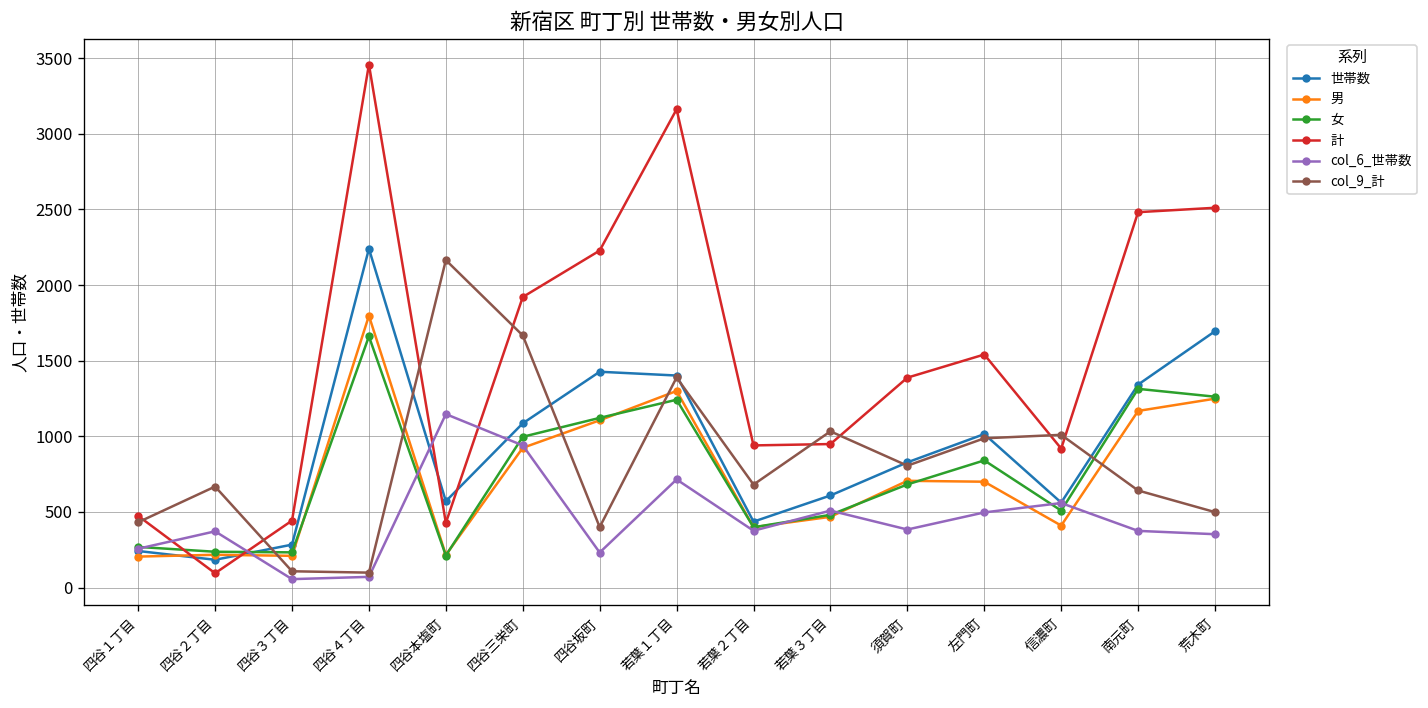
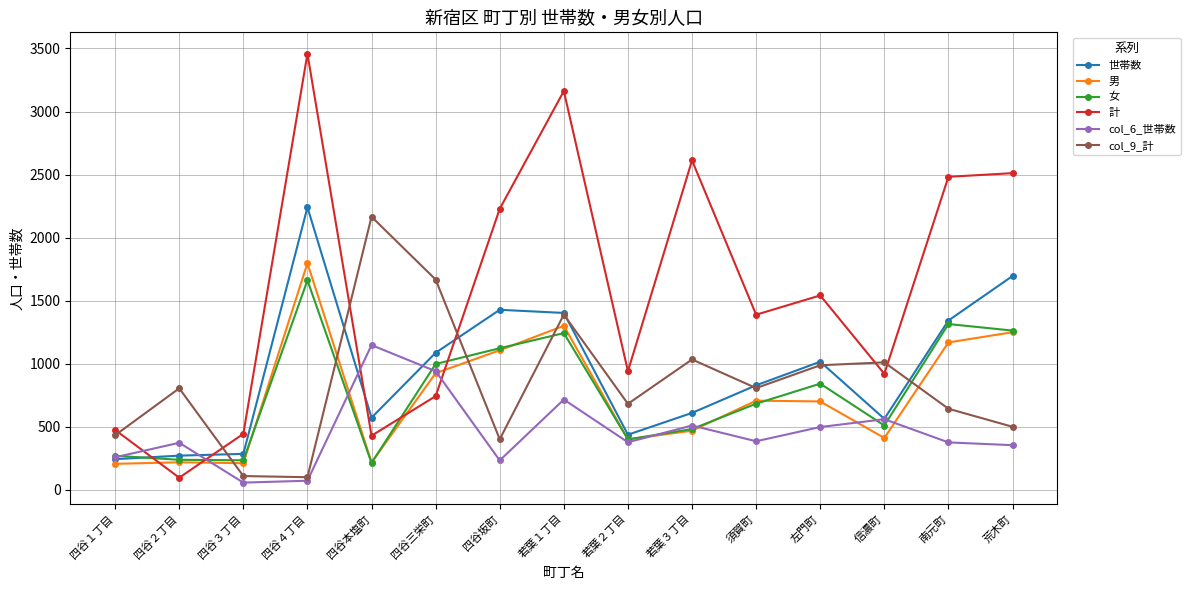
  {
    "世帯数": {
-     "四谷２丁目": 180,
+     "四谷２丁目": 270,
      "四谷３丁目": 280,
      "四谷４丁目": 2240,
      "四谷本塩町": 570,
      "四谷三栄町": 1090,
      "四谷坂町": 1430,
      "若葉２丁目": 440,
      "若葉３丁目": 610,
      "須賀町": 830,
      "左門町": 1020,
      "南元町": 1340,
      "荒木町": 1700
    },
    "男": {
      "四谷１丁目": 210,
      "四谷３丁目": 210,
      "四谷４丁目": 1800,
      "若葉１丁目": 1300,
      "須賀町": 710,
      "左門町": 700,
      "信濃町": 410,
      "南元町": 1170
    },
    "女": {
      "四谷３丁目": 230,
      "四谷４丁目": 1660,
      "四谷三栄町": 1000,
      "若葉１丁目": 1240,
      "須賀町": 680,
      "左門町": 840,
      "信濃町": 510,
      "南元町": 1310
    },
    "計": {
      "四谷１丁目": 470,
      "四谷２丁目": 100,
      "四谷３丁目": 440,
      "四谷４丁目": 3460,
      "四谷本塩町": 430,
-     "四谷三栄町": 1920,
+     "四谷三栄町": 740,
      "四谷坂町": 2230,
      "若葉１丁目": 3160,
      "若葉２丁目": 940,
-     "若葉３丁目": 950,
+     "若葉３丁目": 2610,
      "須賀町": 1390,
      "左門町": 1540,
      "信濃町": 920,
      "南元町": 2480,
      "荒木町": 2510
    },
    "col_6_世帯数": {
      "四谷２丁目": 370,
      "四谷３丁目": 60,
      "四谷４丁目": 70,
      "四谷本塩町": 1150,
      "四谷坂町": 230,
      "若葉１丁目": 720,
      "若葉２丁目": 380,
      "若葉３丁目": 510,
      "須賀町": 380,
      "左門町": 500,
      "南元町": 380,
      "荒木町": 350
    },
    "col_9_計": {
      "四谷１丁目": 430,
-     "四谷２丁目": 670,
+     "四谷２丁目": 800,
      "四谷３丁目": 110,
      "四谷４丁目": 100,
      "四谷本塩町": 2170,
      "四谷三栄町": 1670,
      "四谷坂町": 400,
      "若葉２丁目": 680,
      "若葉３丁目": 1030,
      "須賀町": 810,
      "左門町": 990,
      "信濃町": 1010,
      "南元町": 640,
      "荒木町": 500
    }
  }
